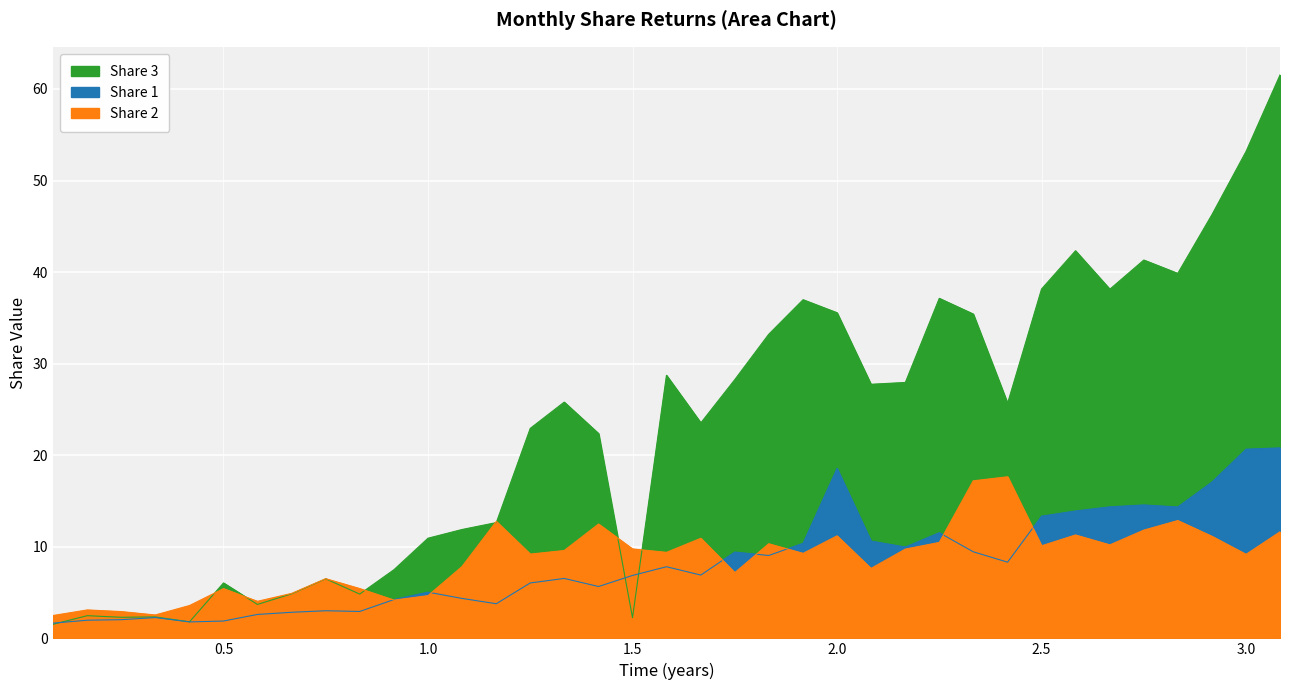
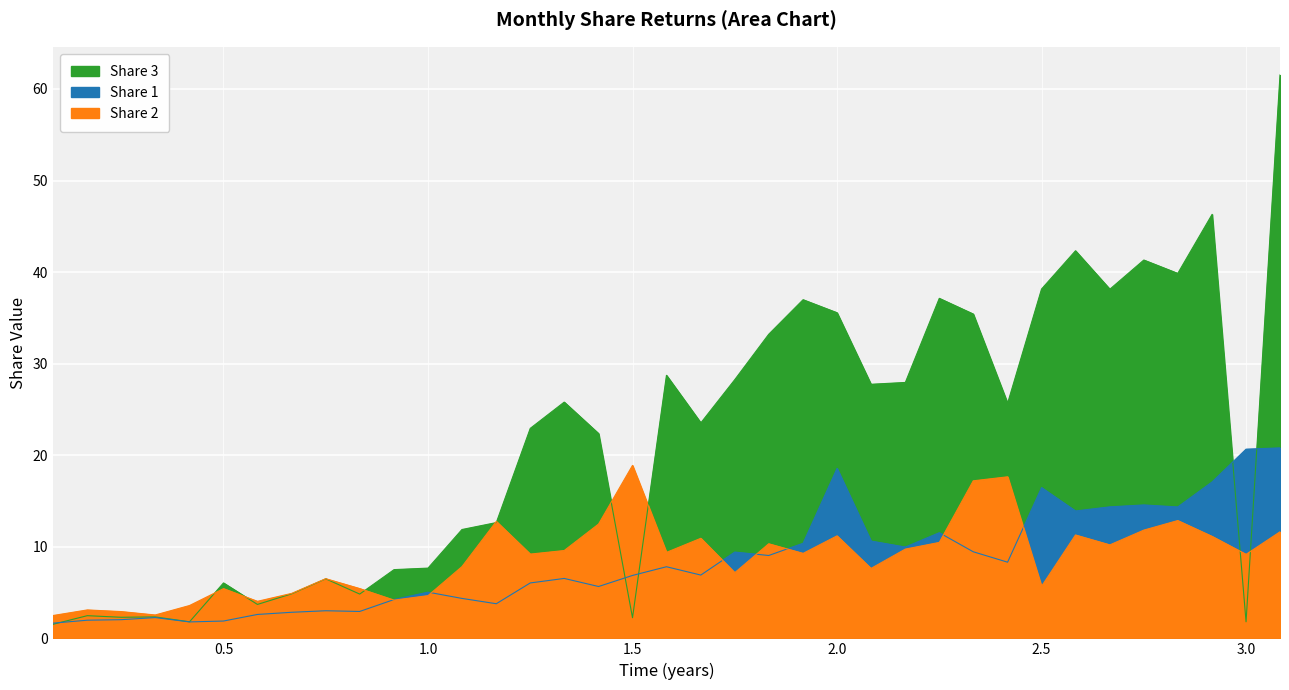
  {
    "Share 3": {
      "0.5": 6,
-     "1.0": 11,
+     "1.0": 8,
      "1.5": 2,
      "2.0": 36,
      "2.5": 38,
-     "3.0": 53
+     "3.0": 2
    },
    "Share 1": {
      "0.5": 2,
      "1.0": 5,
      "1.5": 7,
      "2.0": 19,
-     "2.5": 13,
+     "2.5": 16,
      "3.0": 21
    },
    "Share 2": {
      "0.5": 5,
      "1.0": 5,
-     "1.5": 10,
+     "1.5": 19,
      "2.0": 11,
-     "2.5": 10,
+     "2.5": 6,
      "3.0": 9
    }
  }
